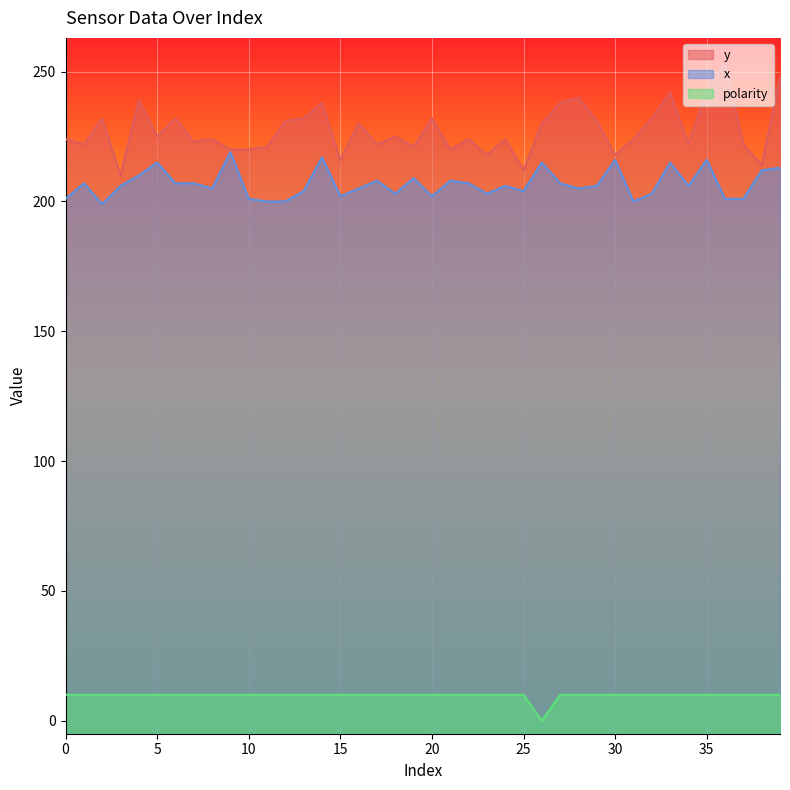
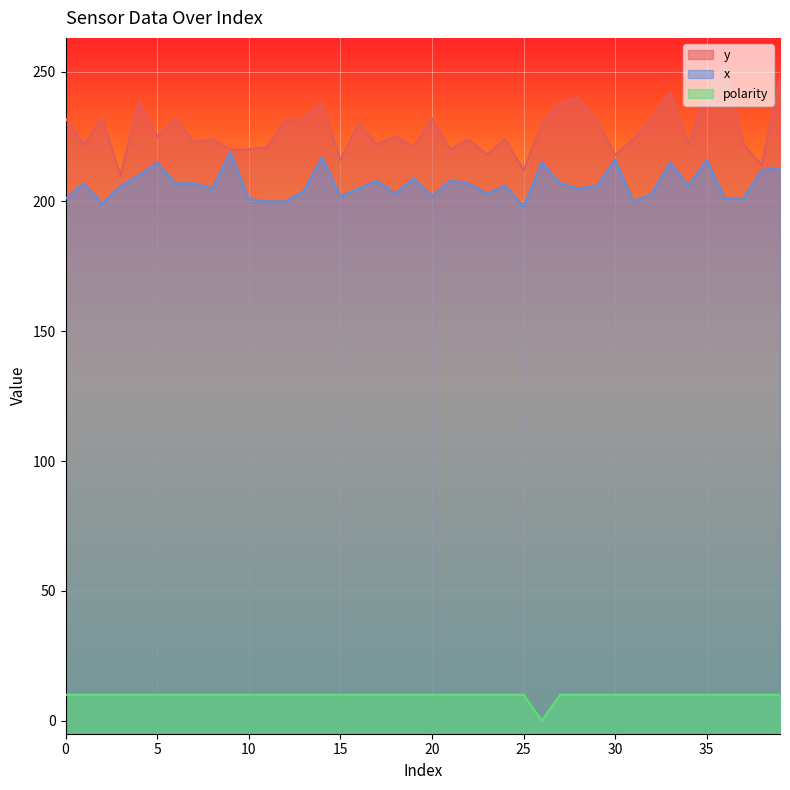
  {
    "y": {
-     "0": 224,
+     "0": 232,
      "5": 225,
      "10": 220,
      "15": 216,
      "20": 232,
      "25": 212,
      "30": 218
    },
    "x": {
      "0": 201,
      "5": 215,
      "10": 201,
      "15": 202,
      "20": 202,
-     "25": 204,
+     "25": 198,
      "30": 216,
      "35": 216
    },
    "polarity": {
      "0": 10,
      "5": 10,
      "10": 10,
      "15": 10,
      "20": 10,
      "25": 10,
      "30": 10,
      "35": 10
    }
  }
